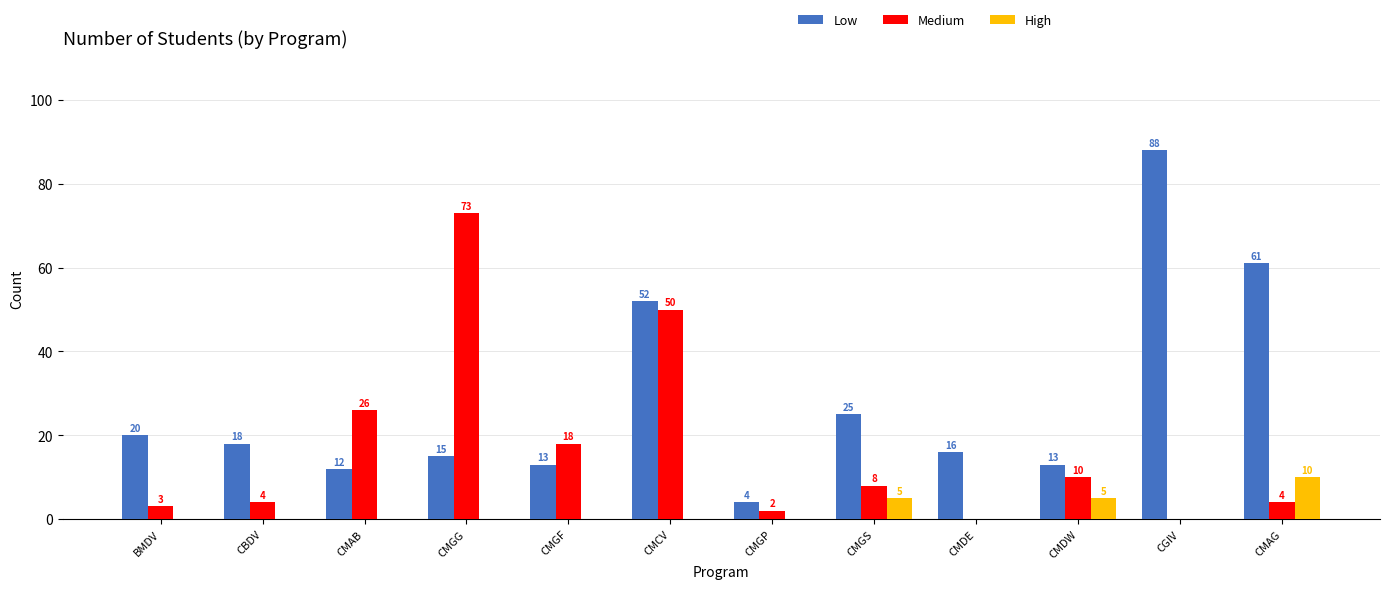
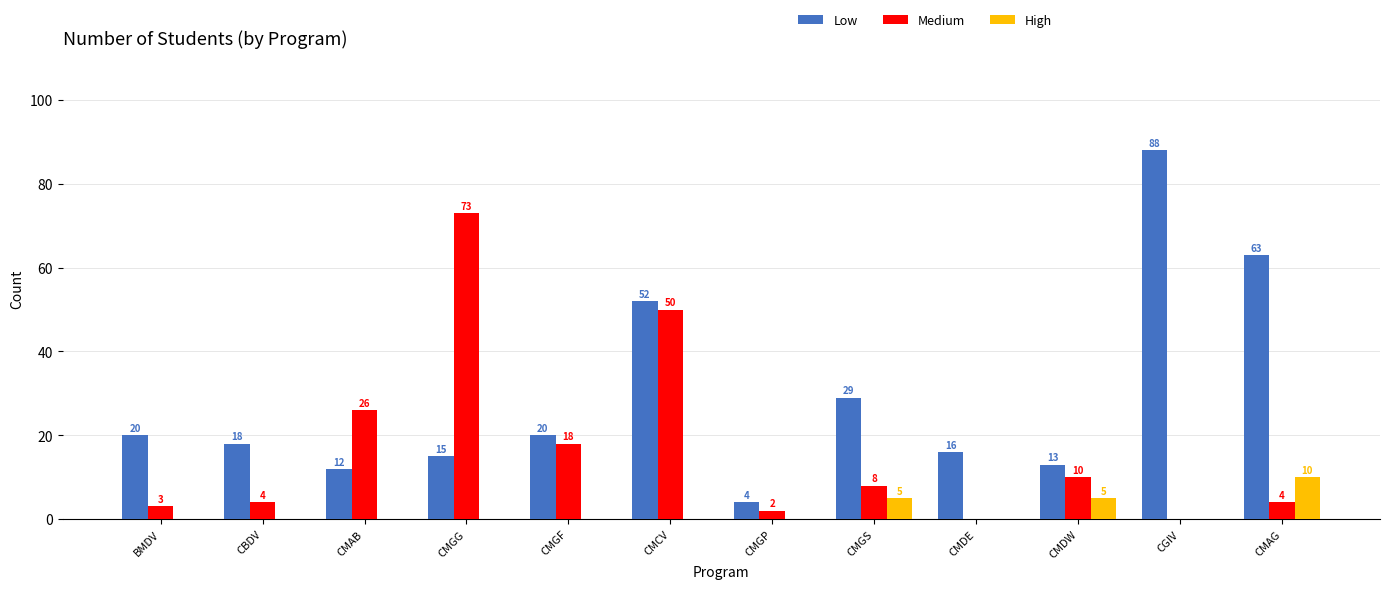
  {
    "Low": {
      "BMDV": 20,
      "CBDV": 18,
      "CMAB": 12,
      "CMGG": 15,
-     "CMGF": 13,
+     "CMGF": 20,
      "CMCV": 52,
      "CMGP": 4,
-     "CMGS": 25,
+     "CMGS": 29,
      "CMDE": 16,
      "CMDW": 13,
      "CGIV": 88,
-     "CMAG": 61
+     "CMAG": 63
    },
    "Medium": {
      "BMDV": 3,
      "CBDV": 4,
      "CMAB": 26,
      "CMGG": 73,
      "CMGF": 18,
      "CMCV": 50,
      "CMGP": 2,
      "CMGS": 8,
      "CMDW": 10,
      "CMAG": 4
    },
    "High": {
      "CMGS": 5,
      "CMDW": 5,
      "CMAG": 10
    }
  }
